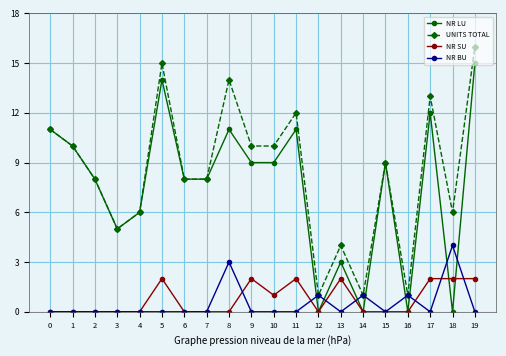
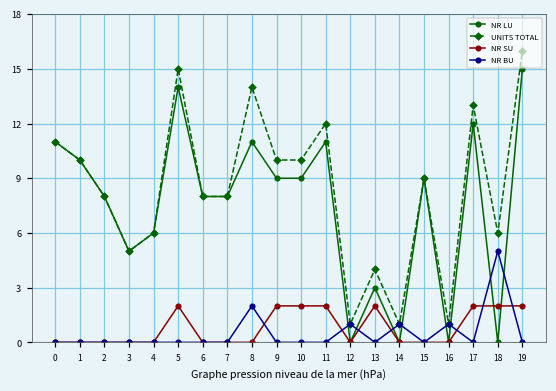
  {
    "NR SU": {
      "5": 2,
      "8": 0,
      "9": 2,
-     "10": 1,
+     "10": 2,
      "11": 2,
      "13": 2,
      "17": 2,
      "18": 2,
      "19": 2
    },
    "NR BU": {
      "5": 0,
-     "8": 3,
+     "8": 2,
      "9": 0,
      "10": 0,
      "11": 0,
      "13": 0,
      "17": 0,
-     "18": 4,
+     "18": 5,
      "19": 0
    }
  }
